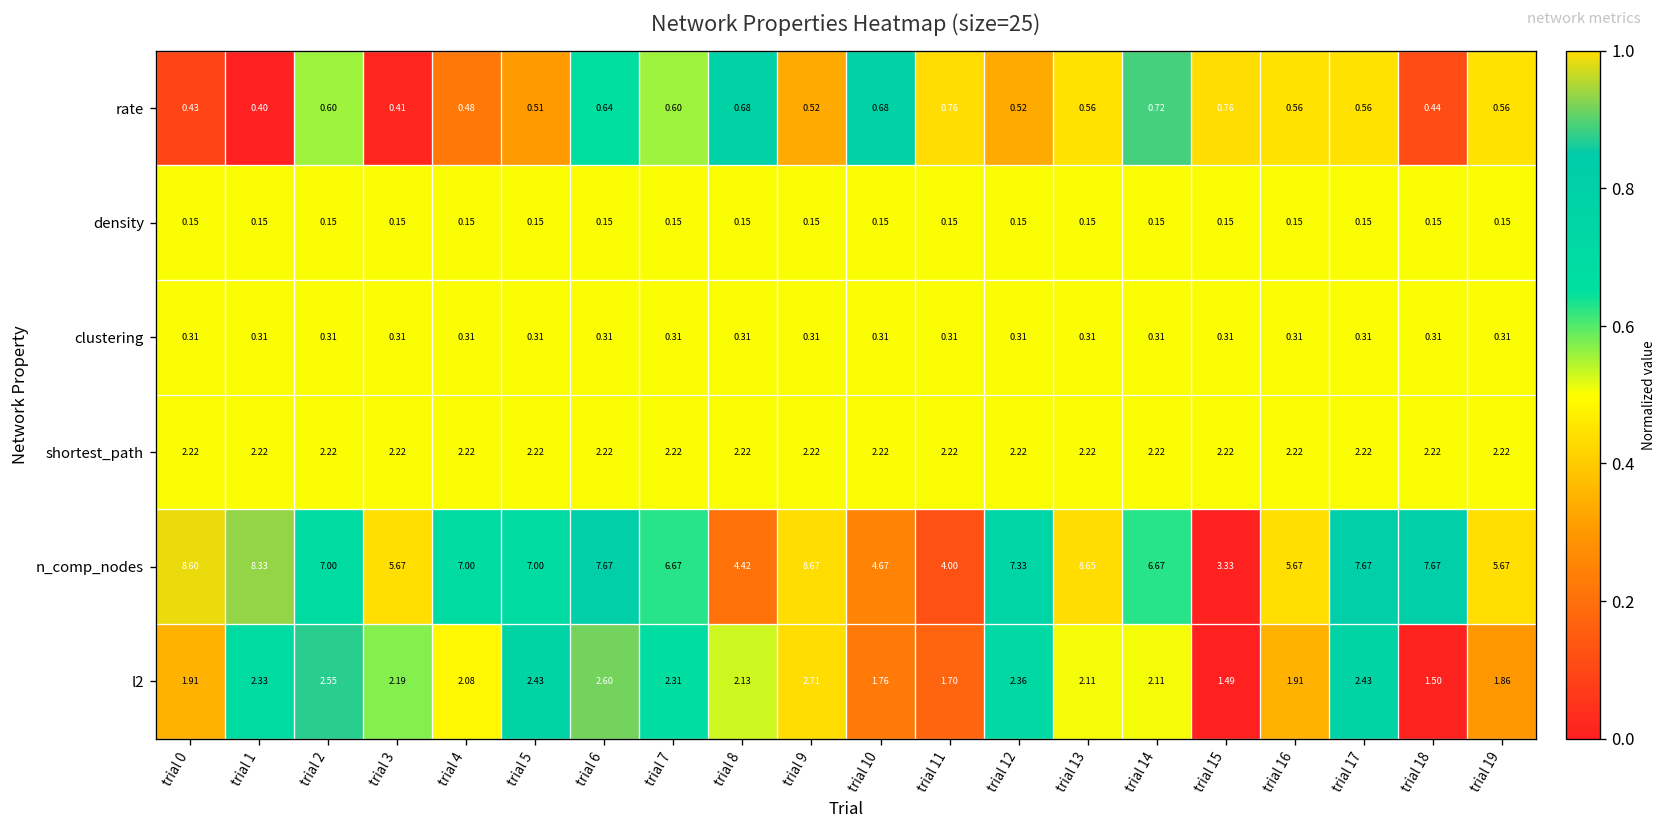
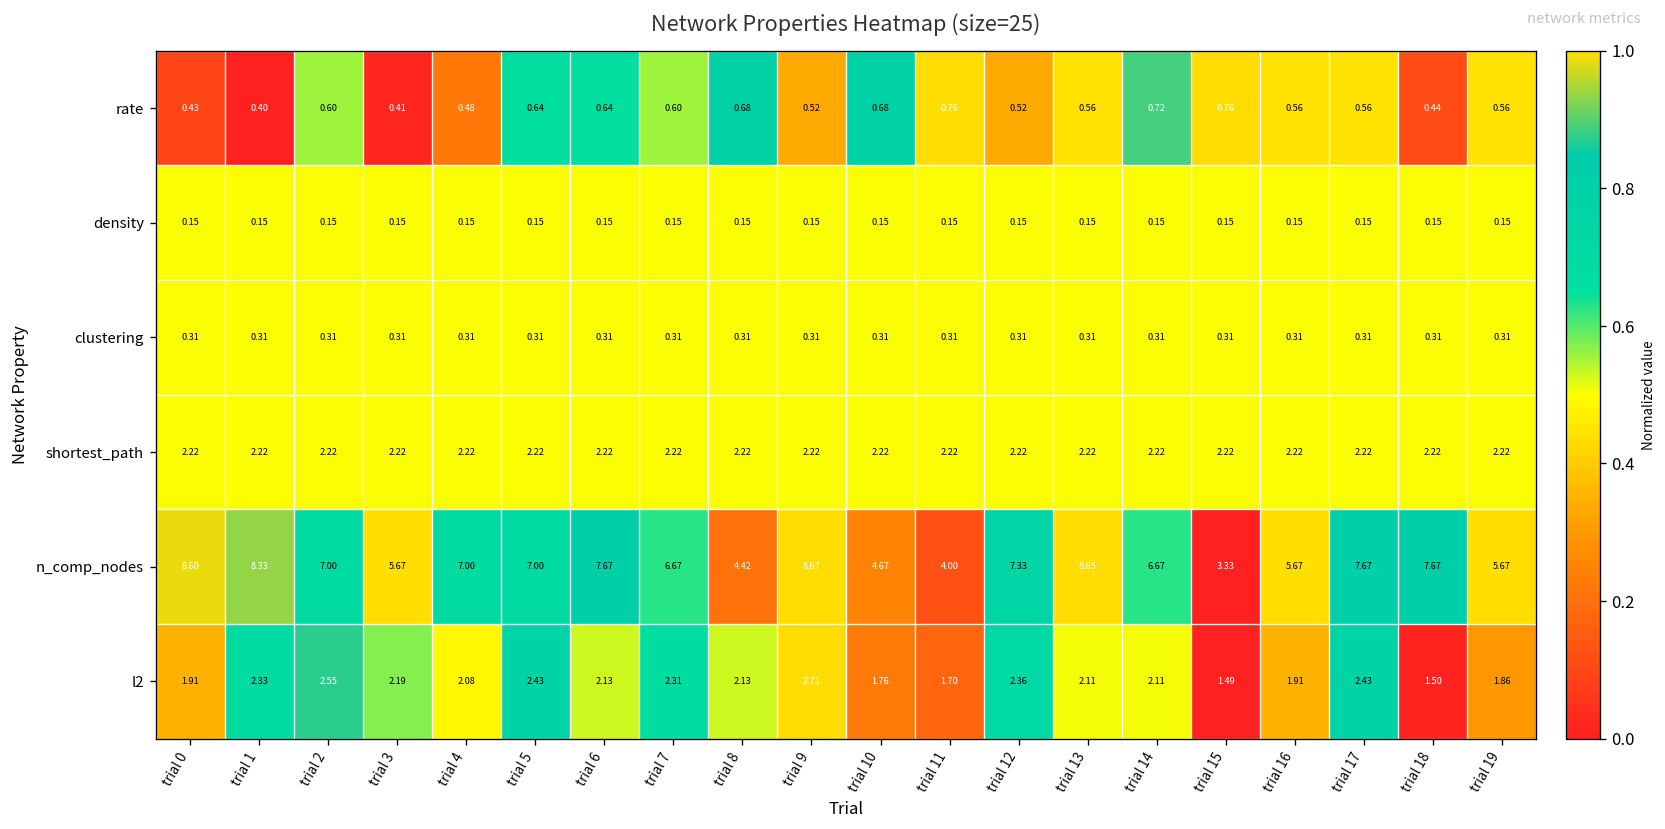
  {
    "rate": {
      "trial 0": 0.43,
      "trial 1": 0.40,
      "trial 2": 0.60,
      "trial 3": 0.41,
      "trial 4": 0.48,
-     "trial 5": 0.51,
+     "trial 5": 0.64,
      "trial 6": 0.64,
      "trial 7": 0.60,
      "trial 8": 0.68,
      "trial 9": 0.52,
      "trial 10": 0.68,
      "trial 11": 0.76,
      "trial 12": 0.52,
      "trial 13": 0.56,
      "trial 14": 0.72,
      "trial 15": 0.76,
      "trial 16": 0.56,
      "trial 17": 0.56,
      "trial 18": 0.44,
      "trial 19": 0.56
    },
    "density": {
      "trial 0": 0.15,
      "trial 1": 0.15,
      "trial 2": 0.15,
      "trial 3": 0.15,
      "trial 4": 0.15,
      "trial 5": 0.15,
      "trial 6": 0.15,
      "trial 7": 0.15,
      "trial 8": 0.15,
      "trial 9": 0.15,
      "trial 10": 0.15,
      "trial 11": 0.15,
      "trial 12": 0.15,
      "trial 13": 0.15,
      "trial 14": 0.15,
      "trial 15": 0.15,
      "trial 16": 0.15,
      "trial 17": 0.15,
      "trial 18": 0.15,
      "trial 19": 0.15
    },
    "clustering": {
      "trial 0": 0.31,
      "trial 1": 0.31,
      "trial 2": 0.31,
      "trial 3": 0.31,
      "trial 4": 0.31,
      "trial 5": 0.31,
      "trial 6": 0.31,
      "trial 7": 0.31,
      "trial 8": 0.31,
      "trial 9": 0.31,
      "trial 10": 0.31,
      "trial 11": 0.31,
      "trial 12": 0.31,
      "trial 13": 0.31,
      "trial 14": 0.31,
      "trial 15": 0.31,
      "trial 16": 0.31,
      "trial 17": 0.31,
      "trial 18": 0.31,
      "trial 19": 0.31
    },
    "shortest_path": {
      "trial 0": 2.22,
      "trial 1": 2.22,
      "trial 2": 2.22,
      "trial 3": 2.22,
      "trial 4": 2.22,
      "trial 5": 2.22,
      "trial 6": 2.22,
      "trial 7": 2.22,
      "trial 8": 2.22,
      "trial 9": 2.22,
      "trial 10": 2.22,
      "trial 11": 2.22,
      "trial 12": 2.22,
      "trial 13": 2.22,
      "trial 14": 2.22,
      "trial 15": 2.22,
      "trial 16": 2.22,
      "trial 17": 2.22,
      "trial 18": 2.22,
      "trial 19": 2.22
    },
    "n_comp_nodes": {
      "trial 0": 8.60,
      "trial 1": 8.33,
      "trial 2": 7.00,
      "trial 3": 5.67,
      "trial 4": 7.00,
      "trial 5": 7.00,
      "trial 6": 7.67,
      "trial 7": 6.67,
      "trial 8": 4.42,
      "trial 9": 8.67,
      "trial 10": 4.67,
      "trial 11": 4.00,
      "trial 12": 7.33,
      "trial 13": 8.65,
      "trial 14": 6.67,
      "trial 15": 3.33,
      "trial 16": 5.67,
      "trial 17": 7.67,
      "trial 18": 7.67,
      "trial 19": 5.67
    },
    "l2": {
      "trial 0": 1.91,
      "trial 1": 2.33,
      "trial 2": 2.55,
      "trial 3": 2.19,
      "trial 4": 2.08,
      "trial 5": 2.43,
-     "trial 6": 2.60,
+     "trial 6": 2.13,
      "trial 7": 2.31,
      "trial 8": 2.13,
      "trial 9": 2.71,
      "trial 10": 1.76,
      "trial 11": 1.70,
      "trial 12": 2.36,
      "trial 13": 2.11,
      "trial 14": 2.11,
      "trial 15": 1.49,
      "trial 16": 1.91,
      "trial 17": 2.43,
      "trial 18": 1.50,
      "trial 19": 1.86
    }
  }
